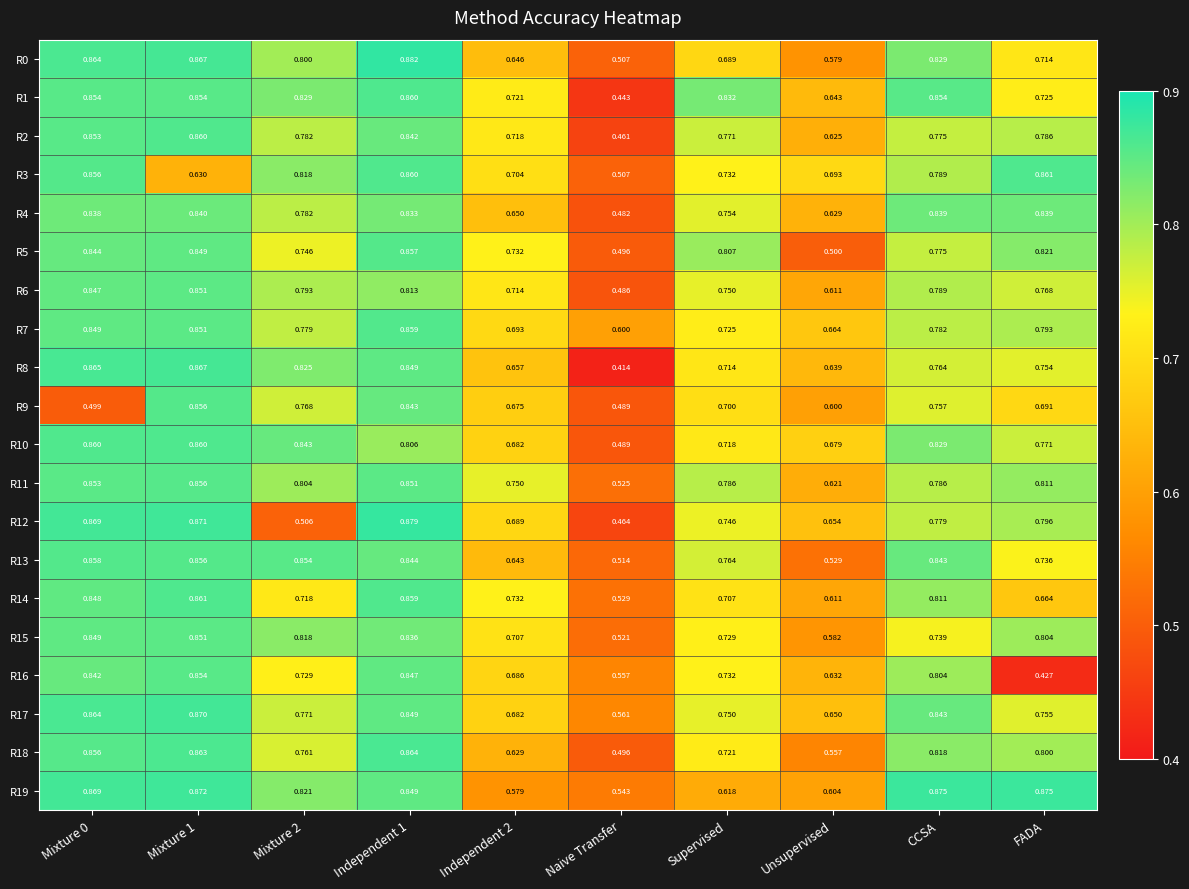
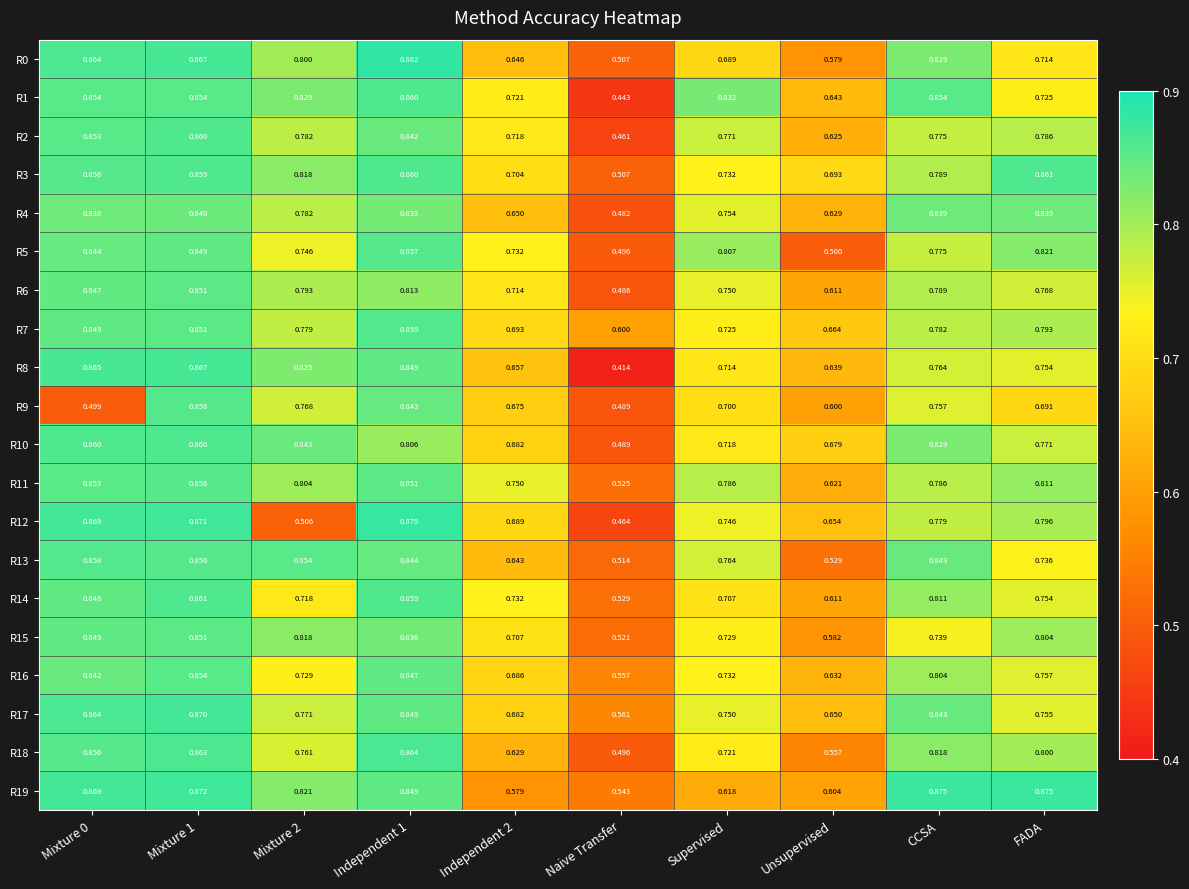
  {
    "R0": {
      "Mixture 0": 0.864,
      "Mixture 1": 0.867,
      "Mixture 2": 0.800,
      "Independent 1": 0.882,
      "Independent 2": 0.646,
      "Naive Transfer": 0.507,
      "Supervised": 0.689,
      "Unsupervised": 0.579,
      "CCSA": 0.829,
      "FADA": 0.714
    },
    "R1": {
      "Mixture 0": 0.854,
      "Mixture 1": 0.854,
      "Mixture 2": 0.829,
      "Independent 1": 0.860,
      "Independent 2": 0.721,
      "Naive Transfer": 0.443,
      "Supervised": 0.832,
      "Unsupervised": 0.643,
      "CCSA": 0.854,
      "FADA": 0.725
    },
    "R2": {
      "Mixture 0": 0.853,
      "Mixture 1": 0.860,
      "Mixture 2": 0.782,
      "Independent 1": 0.842,
      "Independent 2": 0.718,
      "Naive Transfer": 0.461,
      "Supervised": 0.771,
      "Unsupervised": 0.625,
      "CCSA": 0.775,
      "FADA": 0.786
    },
    "R3": {
      "Mixture 0": 0.856,
-     "Mixture 1": 0.630,
+     "Mixture 1": 0.859,
      "Mixture 2": 0.818,
      "Independent 1": 0.860,
      "Independent 2": 0.704,
      "Naive Transfer": 0.507,
      "Supervised": 0.732,
      "Unsupervised": 0.693,
      "CCSA": 0.789,
      "FADA": 0.861
    },
    "R4": {
      "Mixture 0": 0.838,
      "Mixture 1": 0.840,
      "Mixture 2": 0.782,
      "Independent 1": 0.833,
      "Independent 2": 0.650,
      "Naive Transfer": 0.482,
      "Supervised": 0.754,
      "Unsupervised": 0.629,
      "CCSA": 0.839,
      "FADA": 0.839
    },
    "R5": {
      "Mixture 0": 0.844,
      "Mixture 1": 0.849,
      "Mixture 2": 0.746,
      "Independent 1": 0.857,
      "Independent 2": 0.732,
      "Naive Transfer": 0.496,
      "Supervised": 0.807,
      "Unsupervised": 0.500,
      "CCSA": 0.775,
      "FADA": 0.821
    },
    "R6": {
      "Mixture 0": 0.847,
      "Mixture 1": 0.851,
      "Mixture 2": 0.793,
      "Independent 1": 0.813,
      "Independent 2": 0.714,
      "Naive Transfer": 0.486,
      "Supervised": 0.750,
      "Unsupervised": 0.611,
      "CCSA": 0.789,
      "FADA": 0.768
    },
    "R7": {
      "Mixture 0": 0.849,
      "Mixture 1": 0.851,
      "Mixture 2": 0.779,
      "Independent 1": 0.859,
      "Independent 2": 0.693,
      "Naive Transfer": 0.600,
      "Supervised": 0.725,
      "Unsupervised": 0.664,
      "CCSA": 0.782,
      "FADA": 0.793
    },
    "R8": {
      "Mixture 0": 0.865,
      "Mixture 1": 0.867,
      "Mixture 2": 0.825,
      "Independent 1": 0.849,
      "Independent 2": 0.657,
      "Naive Transfer": 0.414,
      "Supervised": 0.714,
      "Unsupervised": 0.639,
      "CCSA": 0.764,
      "FADA": 0.754
    },
    "R9": {
      "Mixture 0": 0.499,
      "Mixture 1": 0.856,
      "Mixture 2": 0.768,
      "Independent 1": 0.843,
      "Independent 2": 0.675,
      "Naive Transfer": 0.489,
      "Supervised": 0.700,
      "Unsupervised": 0.600,
      "CCSA": 0.757,
      "FADA": 0.691
    },
    "R10": {
      "Mixture 0": 0.860,
      "Mixture 1": 0.860,
      "Mixture 2": 0.843,
      "Independent 1": 0.806,
      "Independent 2": 0.682,
      "Naive Transfer": 0.489,
      "Supervised": 0.718,
      "Unsupervised": 0.679,
      "CCSA": 0.829,
      "FADA": 0.771
    },
    "R11": {
      "Mixture 0": 0.853,
      "Mixture 1": 0.856,
      "Mixture 2": 0.804,
      "Independent 1": 0.851,
      "Independent 2": 0.750,
      "Naive Transfer": 0.525,
      "Supervised": 0.786,
      "Unsupervised": 0.621,
      "CCSA": 0.786,
      "FADA": 0.811
    },
    "R12": {
      "Mixture 0": 0.869,
      "Mixture 1": 0.871,
      "Mixture 2": 0.506,
      "Independent 1": 0.879,
      "Independent 2": 0.689,
      "Naive Transfer": 0.464,
      "Supervised": 0.746,
      "Unsupervised": 0.654,
      "CCSA": 0.779,
      "FADA": 0.796
    },
    "R13": {
      "Mixture 0": 0.858,
      "Mixture 1": 0.856,
      "Mixture 2": 0.854,
      "Independent 1": 0.844,
      "Independent 2": 0.643,
      "Naive Transfer": 0.514,
      "Supervised": 0.764,
      "Unsupervised": 0.529,
      "CCSA": 0.843,
      "FADA": 0.736
    },
    "R14": {
      "Mixture 0": 0.848,
      "Mixture 1": 0.861,
      "Mixture 2": 0.718,
      "Independent 1": 0.859,
      "Independent 2": 0.732,
      "Naive Transfer": 0.529,
      "Supervised": 0.707,
      "Unsupervised": 0.611,
      "CCSA": 0.811,
-     "FADA": 0.664
+     "FADA": 0.754
    },
    "R15": {
      "Mixture 0": 0.849,
      "Mixture 1": 0.851,
      "Mixture 2": 0.818,
      "Independent 1": 0.836,
      "Independent 2": 0.707,
      "Naive Transfer": 0.521,
      "Supervised": 0.729,
      "Unsupervised": 0.582,
      "CCSA": 0.739,
      "FADA": 0.804
    },
    "R16": {
      "Mixture 0": 0.842,
      "Mixture 1": 0.854,
      "Mixture 2": 0.729,
      "Independent 1": 0.847,
      "Independent 2": 0.686,
      "Naive Transfer": 0.557,
      "Supervised": 0.732,
      "Unsupervised": 0.632,
      "CCSA": 0.804,
-     "FADA": 0.427
+     "FADA": 0.757
    },
    "R17": {
      "Mixture 0": 0.864,
      "Mixture 1": 0.870,
      "Mixture 2": 0.771,
      "Independent 1": 0.849,
      "Independent 2": 0.682,
      "Naive Transfer": 0.561,
      "Supervised": 0.750,
      "Unsupervised": 0.650,
      "CCSA": 0.843,
      "FADA": 0.755
    },
    "R18": {
      "Mixture 0": 0.856,
      "Mixture 1": 0.863,
      "Mixture 2": 0.761,
      "Independent 1": 0.864,
      "Independent 2": 0.629,
      "Naive Transfer": 0.496,
      "Supervised": 0.721,
      "Unsupervised": 0.557,
      "CCSA": 0.818,
      "FADA": 0.800
    },
    "R19": {
      "Mixture 0": 0.869,
      "Mixture 1": 0.872,
      "Mixture 2": 0.821,
      "Independent 1": 0.849,
      "Independent 2": 0.579,
      "Naive Transfer": 0.543,
      "Supervised": 0.618,
      "Unsupervised": 0.604,
      "CCSA": 0.875,
      "FADA": 0.875
    }
  }
